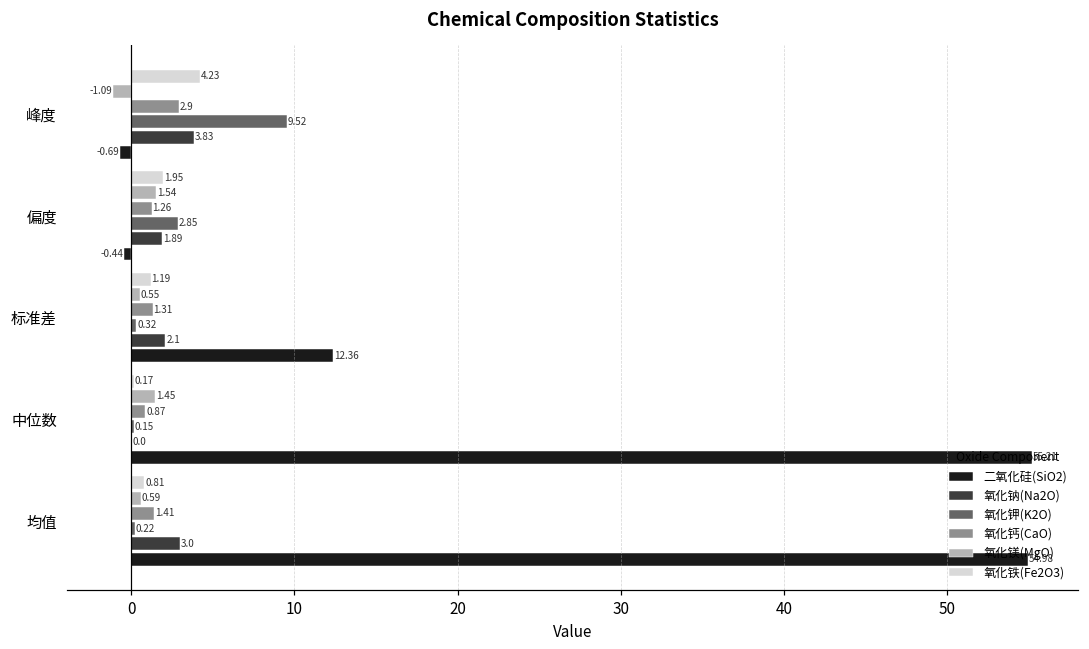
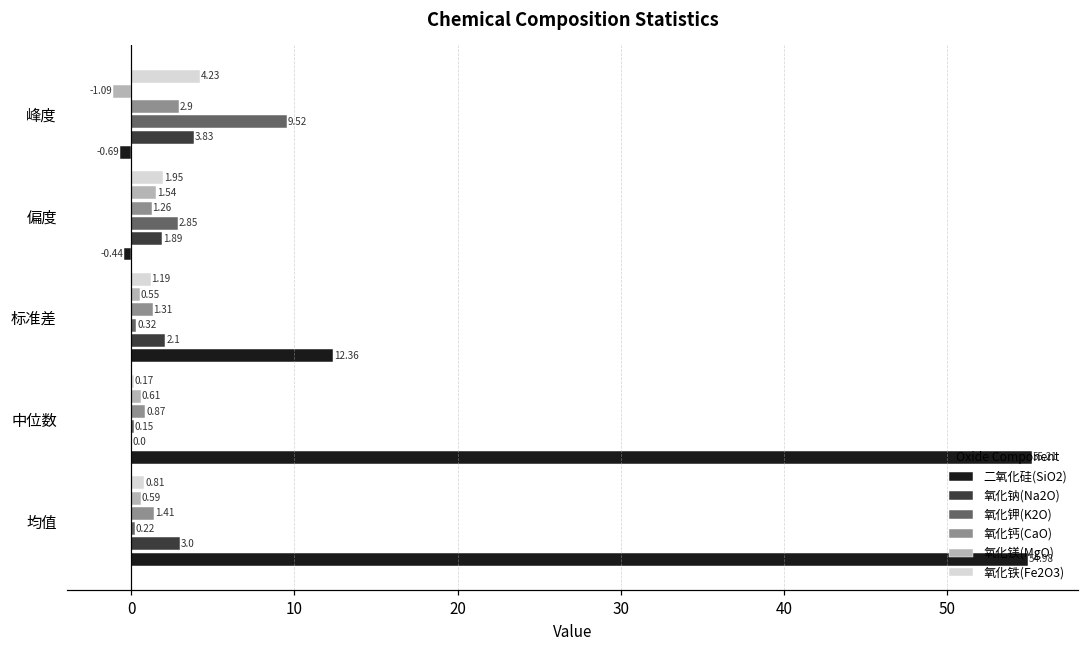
  {
    "二氧化硅(SiO2)": {
      "峰度": -0.69,
      "偏度": -0.44,
      "标准差": 12.36,
      "中位数": 55.21,
      "均值": 54.98
    },
    "氧化钠(Na2O)": {
      "峰度": 3.83,
      "偏度": 1.89,
      "标准差": 2.1,
      "中位数": 0.0,
      "均值": 3.0
    },
    "氧化钾(K2O)": {
      "峰度": 9.52,
      "偏度": 2.85,
      "标准差": 0.32,
      "中位数": 0.15,
      "均值": 0.22
    },
    "氧化钙(CaO)": {
      "峰度": 2.9,
      "偏度": 1.26,
      "标准差": 1.31,
      "中位数": 0.87,
      "均值": 1.41
    },
    "氧化镁(MgO)": {
      "峰度": -1.09,
      "偏度": 1.54,
      "标准差": 0.55,
-     "中位数": 1.45,
+     "中位数": 0.61,
      "均值": 0.59
    },
    "氧化铁(Fe2O3)": {
      "峰度": 4.23,
      "偏度": 1.95,
      "标准差": 1.19,
      "中位数": 0.17,
      "均值": 0.81
    }
  }
